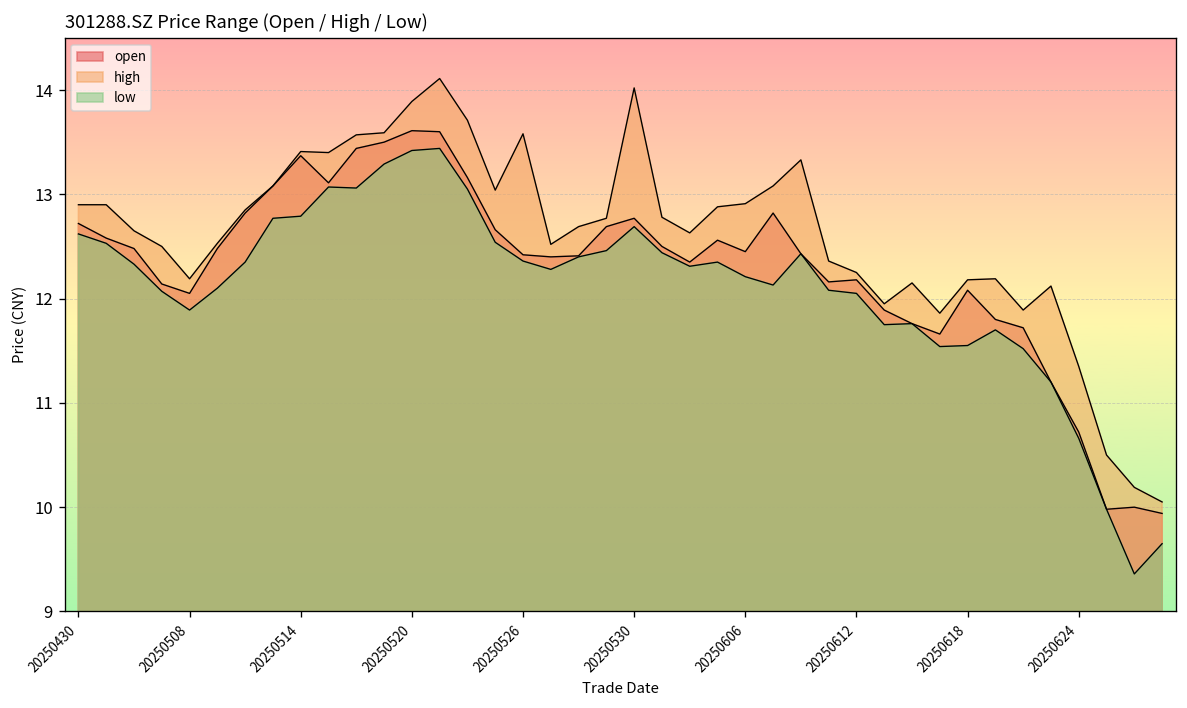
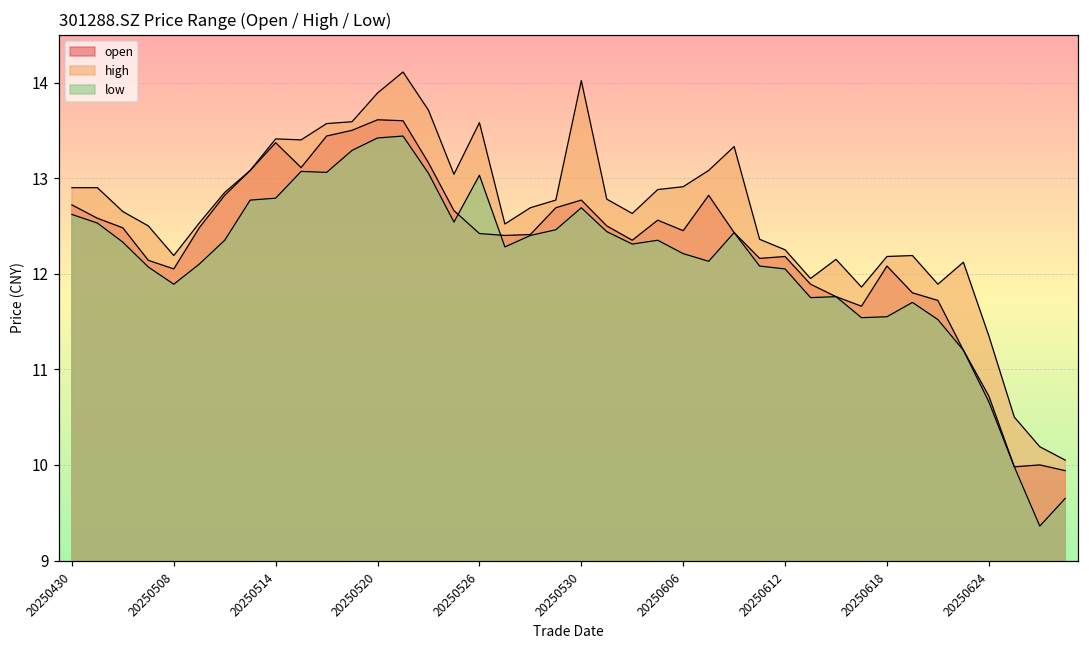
  {
    "open": {
      "20250430": 12.7,
      "20250508": 12.1,
      "20250514": 13.4,
      "20250520": 13.6,
      "20250526": 12.4,
      "20250530": 12.8,
      "20250606": 12.5,
      "20250612": 12.2,
      "20250618": 12.1,
      "20250624": 10.7
    },
    "high": {
      "20250430": 12.9,
      "20250508": 12.2,
      "20250514": 13.4,
      "20250520": 13.9,
      "20250526": 13.6,
      "20250530": 14.0,
      "20250606": 12.9,
      "20250612": 12.3,
      "20250618": 12.2,
      "20250624": 11.4
    },
    "low": {
      "20250430": 12.6,
      "20250508": 11.9,
      "20250514": 12.8,
      "20250520": 13.4,
-     "20250526": 12.4,
+     "20250526": 13.0,
      "20250530": 12.7,
      "20250606": 12.2,
      "20250612": 12.1,
      "20250618": 11.6,
      "20250624": 10.7
    }
  }
